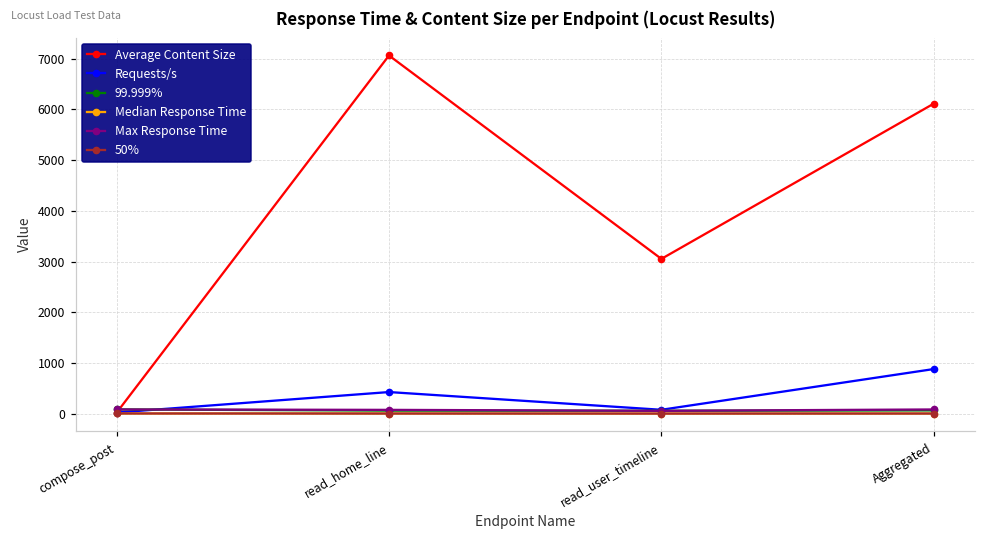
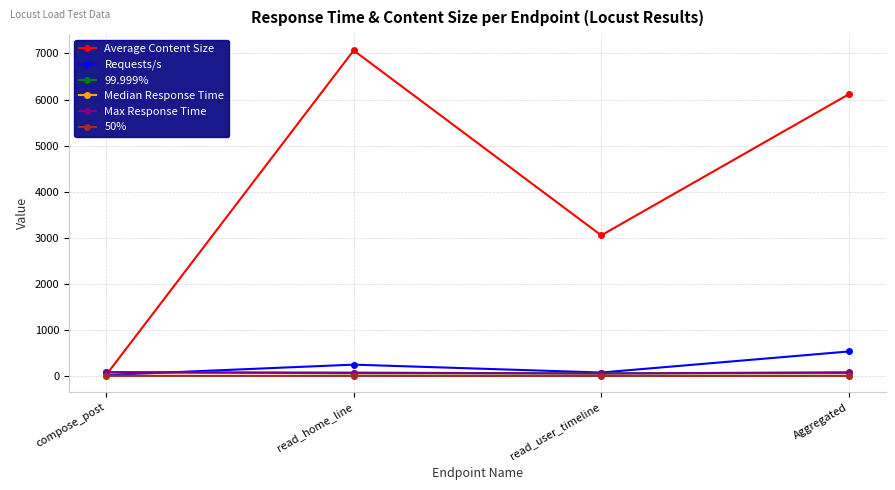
  {
    "Average Content Size": {
      "read_home_line": 7100,
      "read_user_timeline": 3100,
      "Aggregated": 6100
    },
    "Requests/s": {
-     "read_home_line": 400,
-     "Aggregated": 900
+     "read_home_line": 300,
+     "Aggregated": 500
    },
    "50%": {
      "read_home_line": 0,
      "Aggregated": 0
    }
  }
